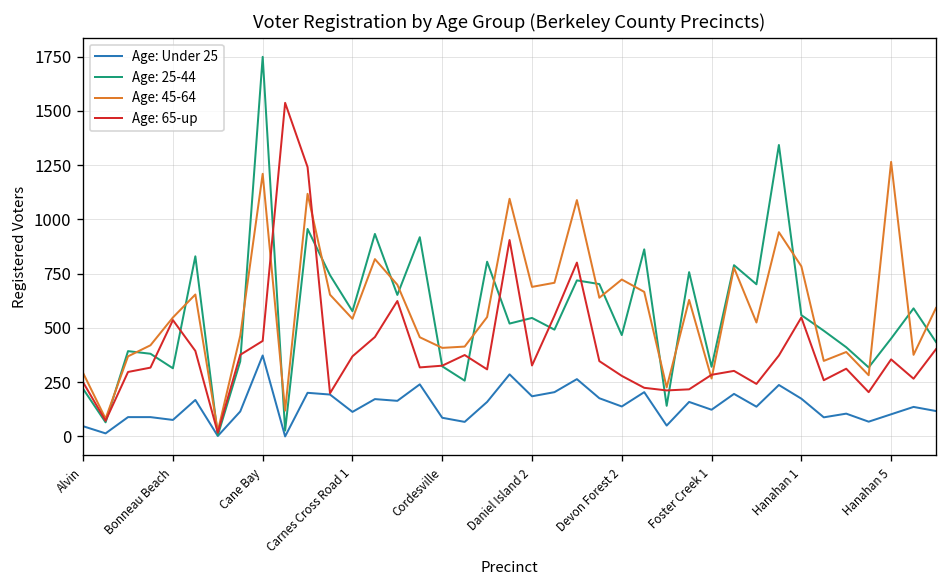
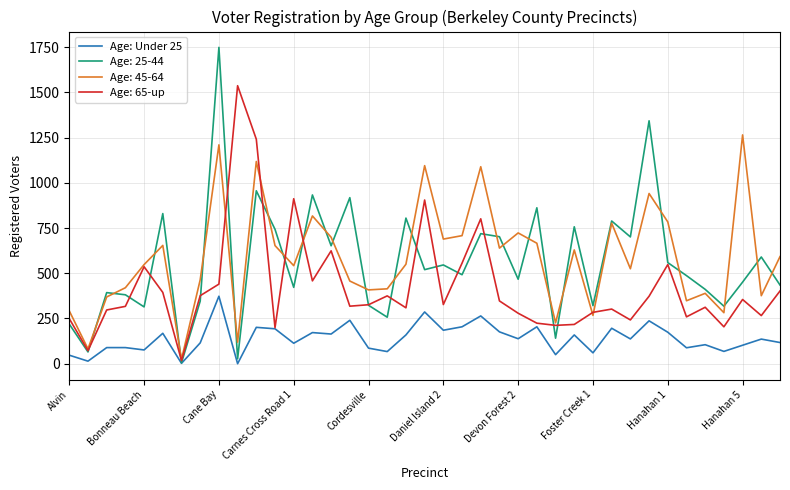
  {
    "Age: Under 25": {
      "Alvin": 50,
      "Bonneau Beach": 80,
      "Cane Bay": 370,
      "Carnes Cross Road 1": 110,
      "Cordesville": 90,
      "Daniel Island 2": 190,
      "Devon Forest 2": 140,
-     "Foster Creek 1": 120,
+     "Foster Creek 1": 60,
      "Hanahan 1": 170,
      "Hanahan 5": 100
    },
    "Age: 25-44": {
      "Alvin": 220,
      "Bonneau Beach": 310,
      "Cane Bay": 1750,
-     "Carnes Cross Road 1": 580,
+     "Carnes Cross Road 1": 420,
      "Daniel Island 2": 550,
      "Devon Forest 2": 470,
      "Foster Creek 1": 320,
      "Hanahan 5": 450
    },
    "Age: 45-64": {
      "Alvin": 290,
      "Cane Bay": 1210,
      "Carnes Cross Road 1": 540,
      "Cordesville": 410,
      "Daniel Island 2": 690,
      "Devon Forest 2": 720,
      "Foster Creek 1": 270,
      "Hanahan 1": 780,
      "Hanahan 5": 1270
    },
    "Age: 65-up": {
      "Alvin": 250,
      "Cane Bay": 440,
-     "Carnes Cross Road 1": 370,
+     "Carnes Cross Road 1": 910,
      "Daniel Island 2": 330,
      "Devon Forest 2": 280,
      "Foster Creek 1": 280,
      "Hanahan 5": 360
    }
  }
